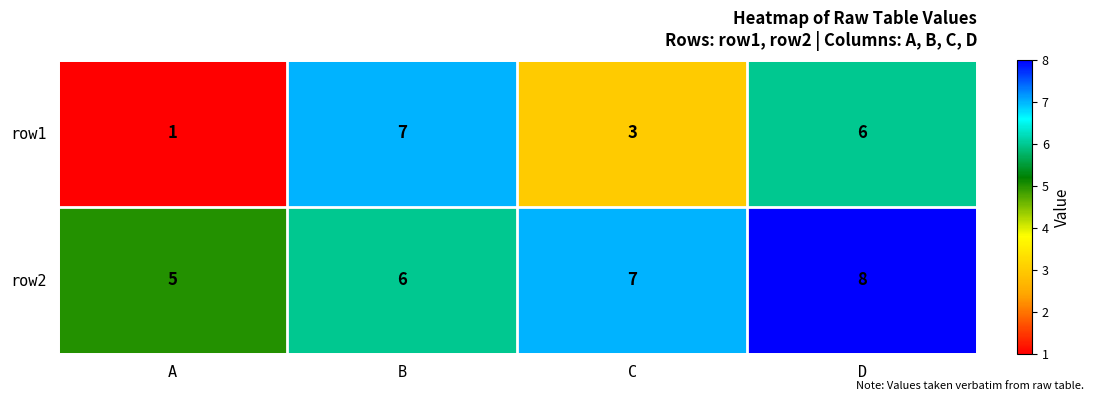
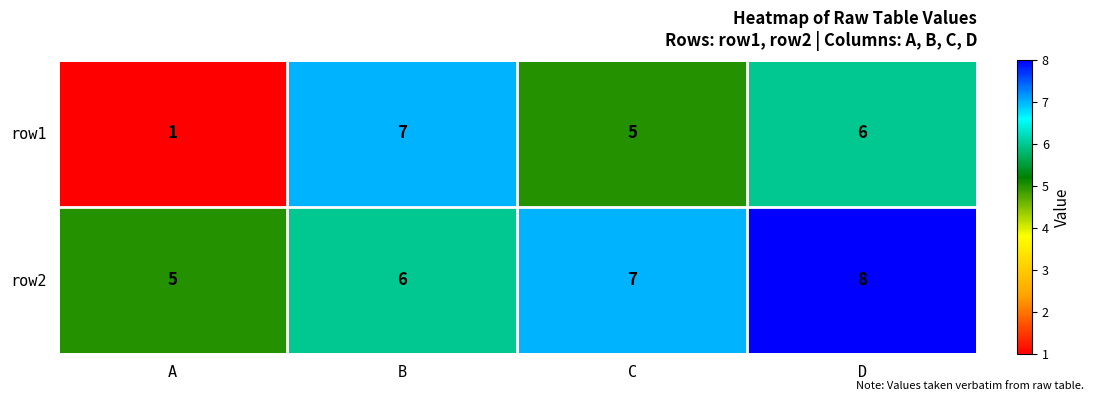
  {
    "row1": {
      "A": 1,
      "B": 7,
-     "C": 3,
+     "C": 5,
      "D": 6
    },
    "row2": {
      "A": 5,
      "B": 6,
      "C": 7,
      "D": 8
    }
  }
